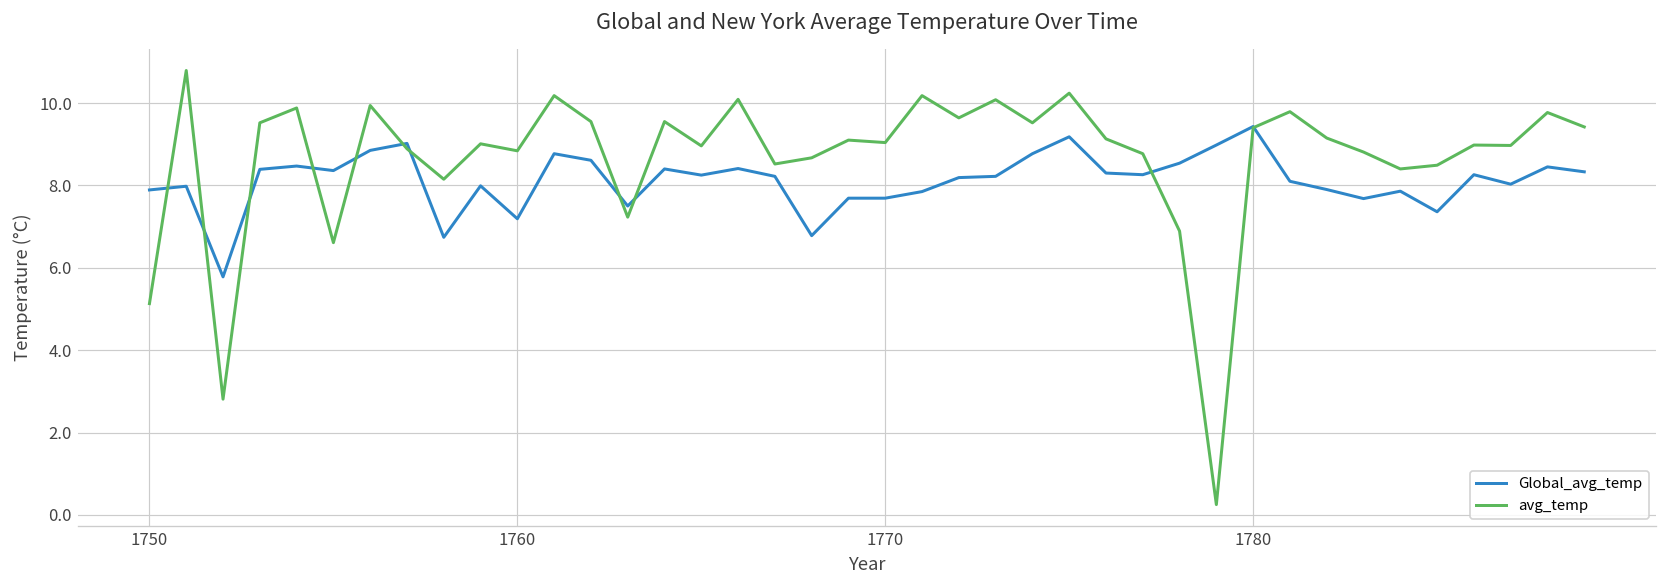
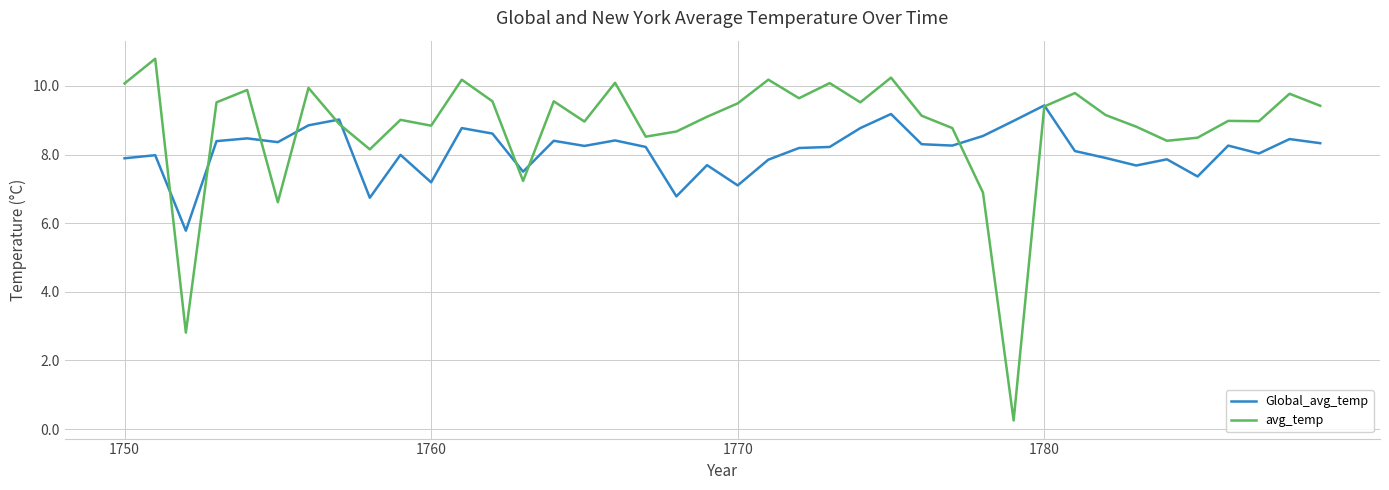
  {
    "Global_avg_temp": {
      "1750": 7.9,
      "1760": 7.2,
-     "1770": 7.7
+     "1770": 7.1
    },
    "avg_temp": {
-     "1750": 5.1,
+     "1750": 10.1,
      "1760": 8.8,
-     "1770": 9.0
+     "1770": 9.5
    }
  }
